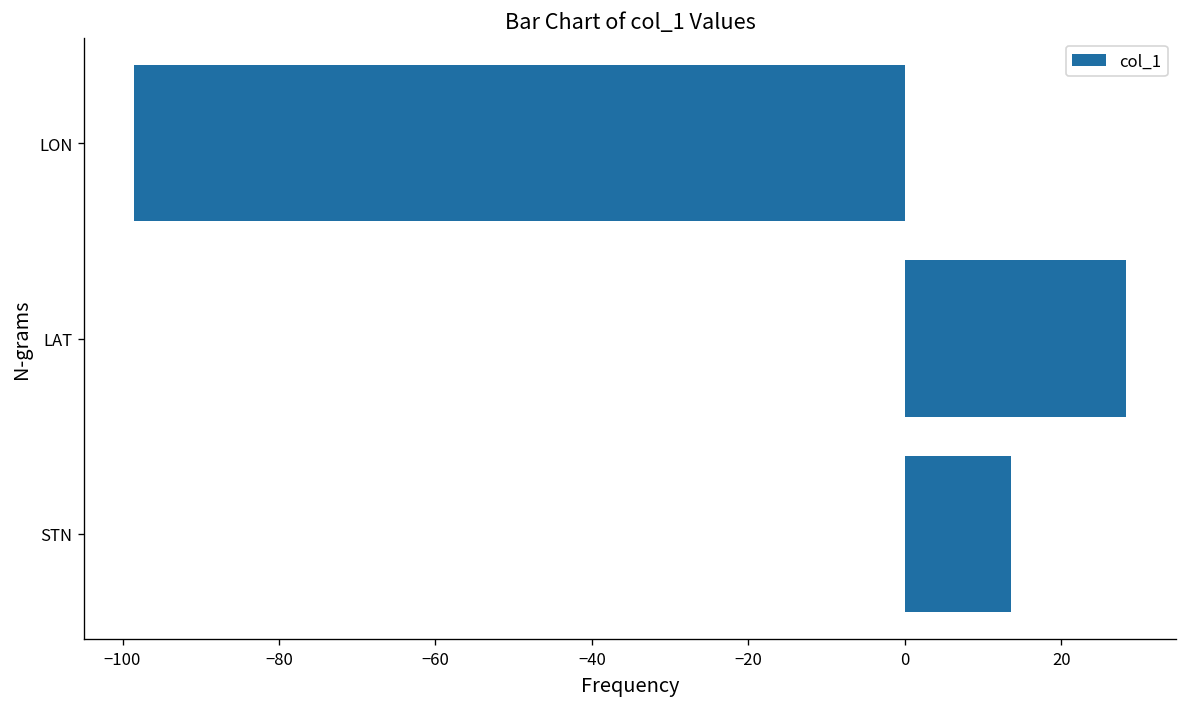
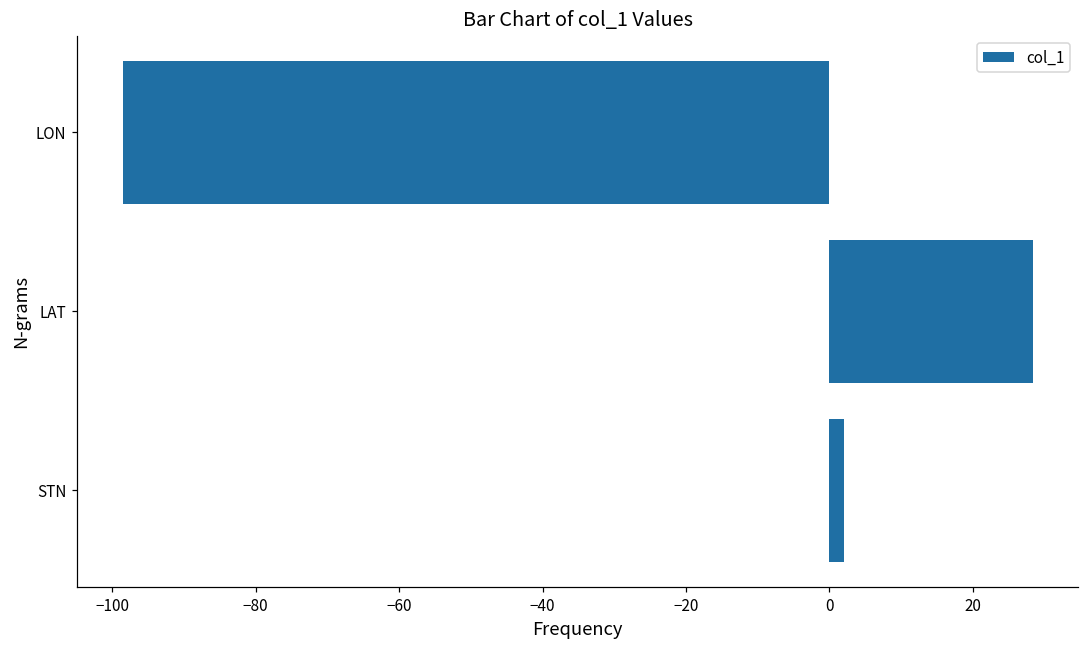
  {
    "LON": -99,
    "LAT": 28,
-   "STN": 14
+   "STN": 2
  }
